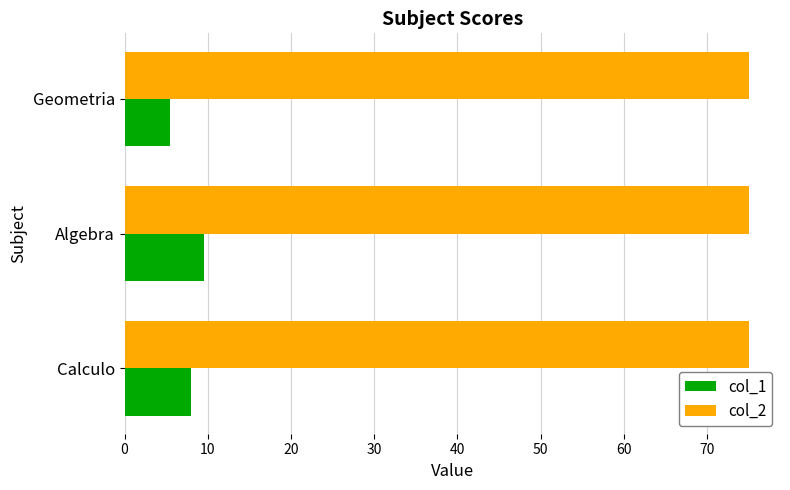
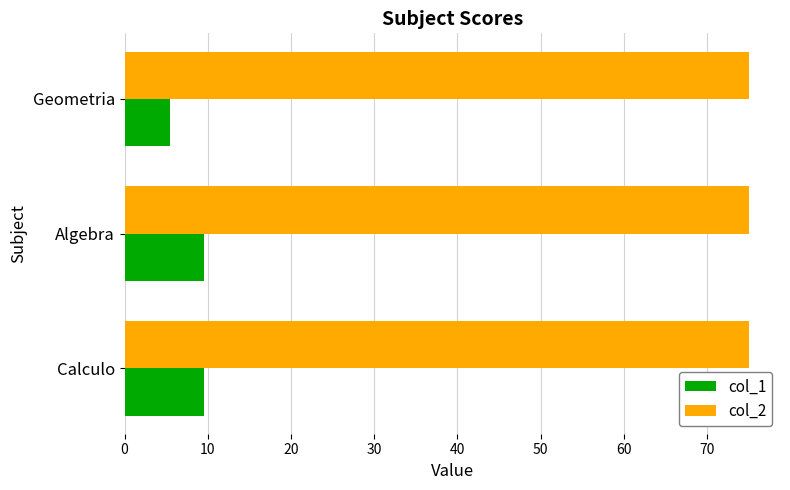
  {
    "col_1": {
      "Geometria": 6,
      "Algebra": 10,
-     "Calculo": 8
+     "Calculo": 10
    },
    "col_2": {
      "Geometria": 75,
      "Algebra": 75,
      "Calculo": 75
    }
  }
